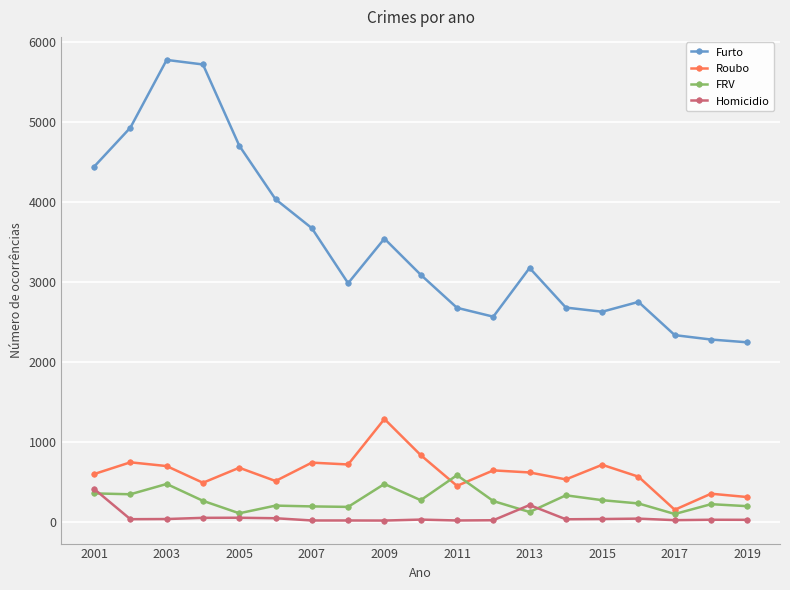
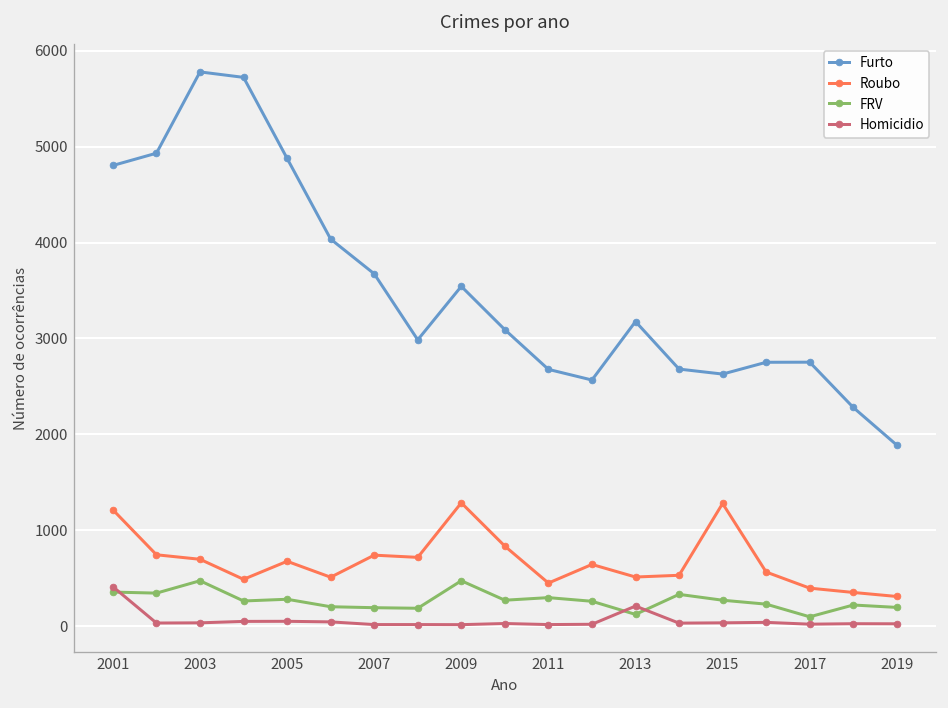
  {
    "Furto": {
-     "2001": 4400,
+     "2001": 4800,
      "2003": 5800,
-     "2005": 4700,
+     "2005": 4900,
      "2007": 3700,
      "2009": 3500,
      "2011": 2700,
      "2013": 3200,
      "2015": 2600,
-     "2017": 2300,
-     "2019": 2200
+     "2017": 2800,
+     "2019": 1900
    },
    "Roubo": {
-     "2001": 600,
+     "2001": 1200,
      "2003": 700,
      "2005": 700,
      "2007": 700,
      "2009": 1300,
      "2011": 400,
-     "2013": 600,
-     "2015": 700,
-     "2017": 100,
+     "2013": 500,
+     "2015": 1300,
+     "2017": 400,
      "2019": 300
    },
    "FRV": {
      "2001": 400,
      "2003": 500,
-     "2005": 100,
+     "2005": 300,
      "2007": 200,
      "2009": 500,
-     "2011": 600,
+     "2011": 300,
      "2013": 100,
      "2015": 300,
      "2017": 100,
      "2019": 200
    },
    "Homicidio": {
      "2001": 400,
      "2003": 0,
      "2005": 0,
      "2007": 0,
      "2009": 0,
      "2011": 0,
      "2013": 200,
      "2015": 0,
      "2017": 0,
      "2019": 0
    }
  }
